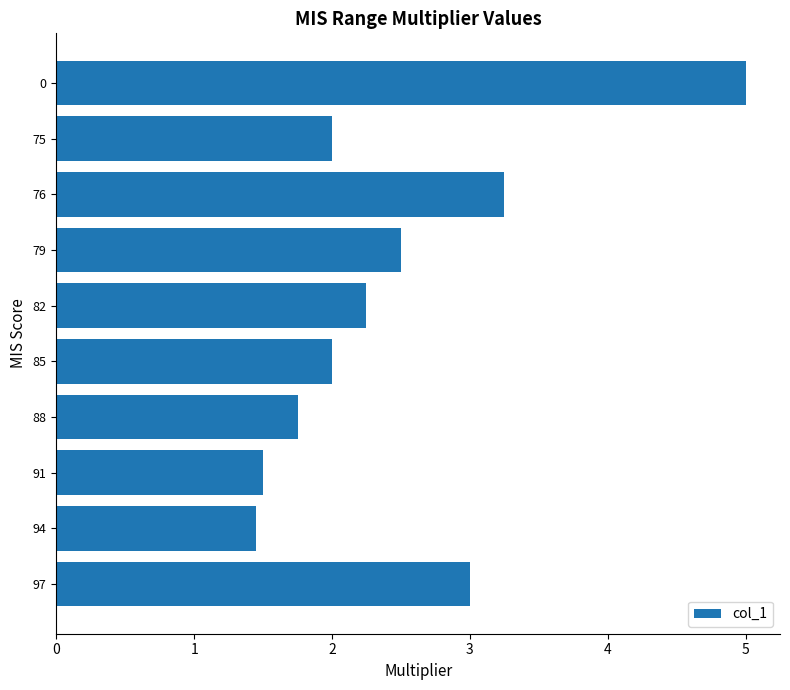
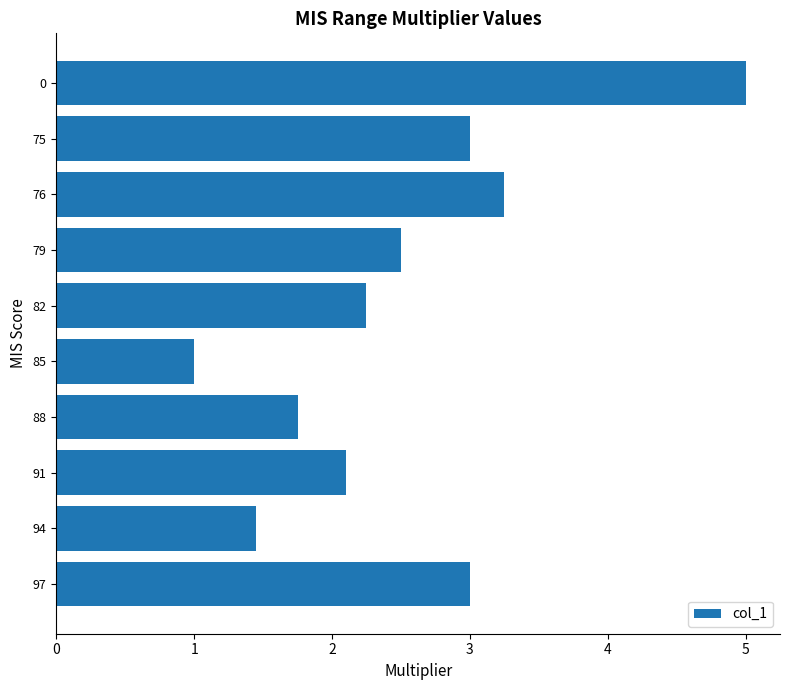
  {
    "0": 5.0,
-   "75": 2,
+   "75": 3,
    "76": 3.25,
    "79": 2.5,
    "82": 2.25,
-   "85": 2,
+   "85": 1,
    "88": 1.75,
-   "91": 1.5,
+   "91": 2.1,
    "94": 1.45,
    "97": 3.0
  }
